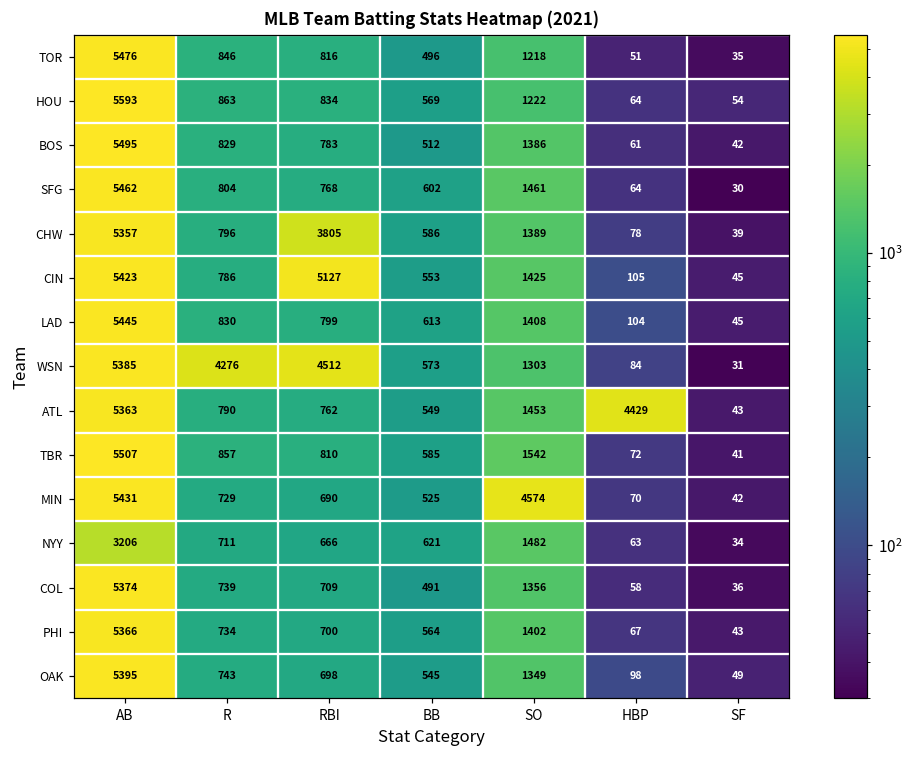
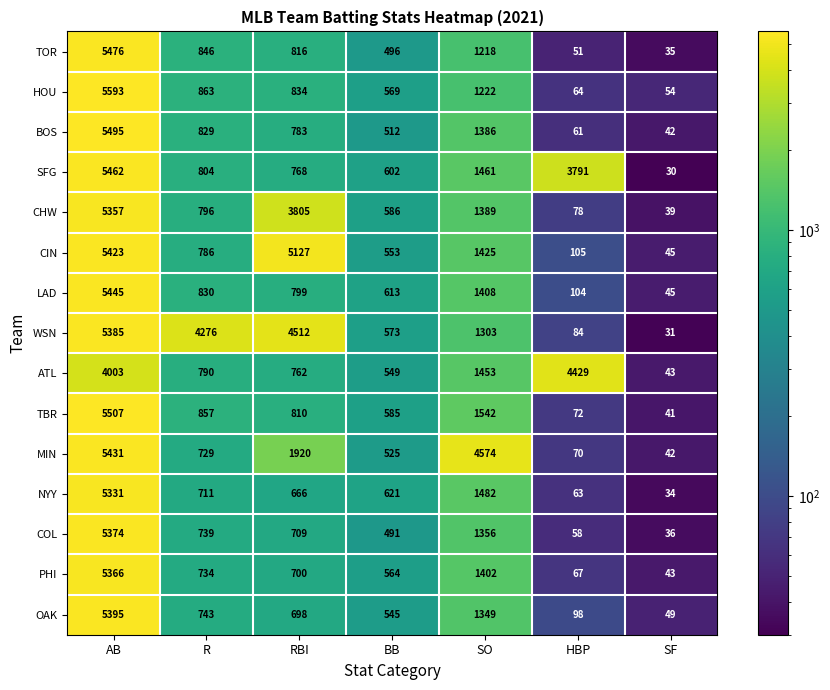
  {
    "TOR": {
      "AB": 5476,
      "R": 846,
      "RBI": 816,
      "BB": 496,
      "SO": 1218,
      "HBP": 51,
      "SF": 35
    },
    "HOU": {
      "AB": 5593,
      "R": 863,
      "RBI": 834,
      "BB": 569,
      "SO": 1222,
      "HBP": 64,
      "SF": 54
    },
    "BOS": {
      "AB": 5495,
      "R": 829,
      "RBI": 783,
      "BB": 512,
      "SO": 1386,
      "HBP": 61,
      "SF": 42
    },
    "SFG": {
      "AB": 5462,
      "R": 804,
      "RBI": 768,
      "BB": 602,
      "SO": 1461,
-     "HBP": 64,
+     "HBP": 3791,
      "SF": 30
    },
    "CHW": {
      "AB": 5357,
      "R": 796,
      "RBI": 3805,
      "BB": 586,
      "SO": 1389,
      "HBP": 78,
      "SF": 39
    },
    "CIN": {
      "AB": 5423,
      "R": 786,
      "RBI": 5127,
      "BB": 553,
      "SO": 1425,
      "HBP": 105,
      "SF": 45
    },
    "LAD": {
      "AB": 5445,
      "R": 830,
      "RBI": 799,
      "BB": 613,
      "SO": 1408,
      "HBP": 104,
      "SF": 45
    },
    "WSN": {
      "AB": 5385,
      "R": 4276,
      "RBI": 4512,
      "BB": 573,
      "SO": 1303,
      "HBP": 84,
      "SF": 31
    },
    "ATL": {
-     "AB": 5363,
+     "AB": 4003,
      "R": 790,
      "RBI": 762,
      "BB": 549,
      "SO": 1453,
      "HBP": 4429,
      "SF": 43
    },
    "TBR": {
      "AB": 5507,
      "R": 857,
      "RBI": 810,
      "BB": 585,
      "SO": 1542,
      "HBP": 72,
      "SF": 41
    },
    "MIN": {
      "AB": 5431,
      "R": 729,
-     "RBI": 690,
+     "RBI": 1920,
      "BB": 525,
      "SO": 4574,
      "HBP": 70,
      "SF": 42
    },
    "NYY": {
-     "AB": 3206,
+     "AB": 5331,
      "R": 711,
      "RBI": 666,
      "BB": 621,
      "SO": 1482,
      "HBP": 63,
      "SF": 34
    },
    "COL": {
      "AB": 5374,
      "R": 739,
      "RBI": 709,
      "BB": 491,
      "SO": 1356,
      "HBP": 58,
      "SF": 36
    },
    "PHI": {
      "AB": 5366,
      "R": 734,
      "RBI": 700,
      "BB": 564,
      "SO": 1402,
      "HBP": 67,
      "SF": 43
    },
    "OAK": {
      "AB": 5395,
      "R": 743,
      "RBI": 698,
      "BB": 545,
      "SO": 1349,
      "HBP": 98,
      "SF": 49
    }
  }
